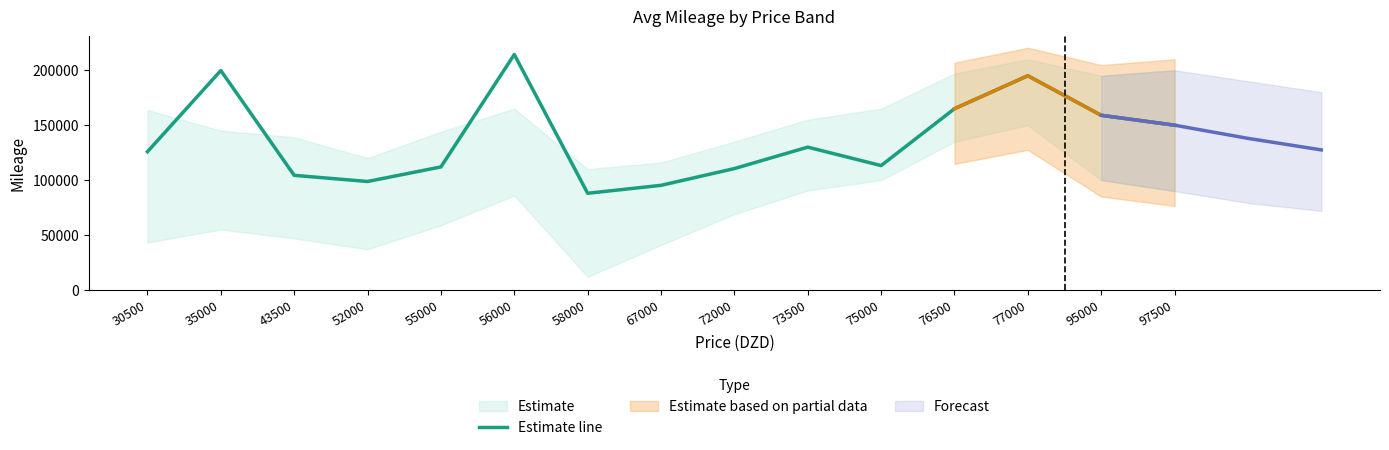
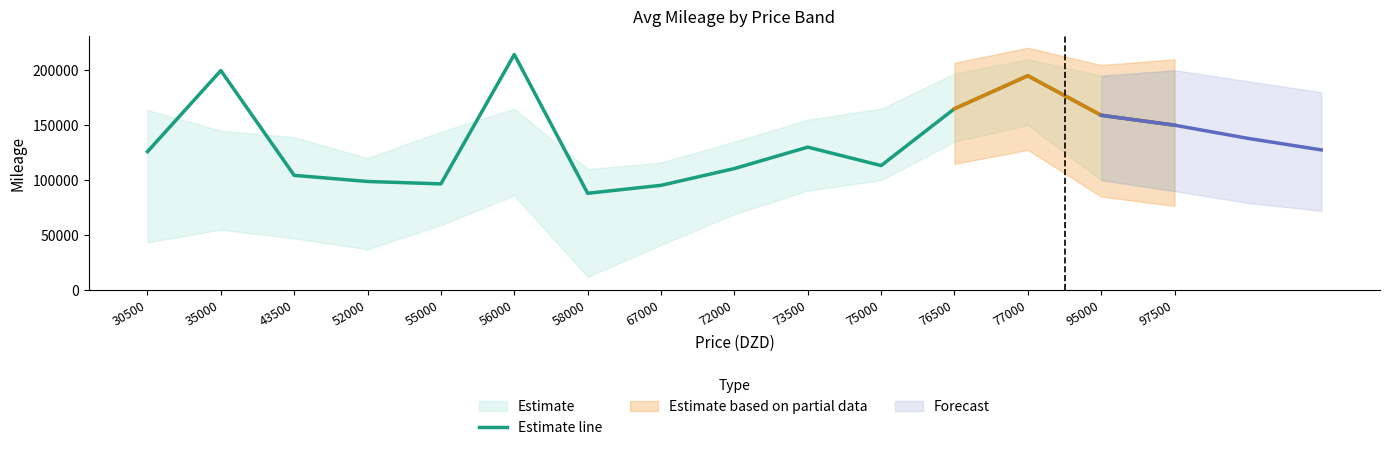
  {
    "Estimate line": {
      "30500": 126000,
      "35000": 200000,
      "43500": 104000,
      "52000": 99000,
-     "55000": 112000,
+     "55000": 97000,
      "56000": 214000,
      "58000": 88000,
      "67000": 95000,
      "72000": 111000,
      "73500": 130000,
      "75000": 113000
    }
  }
